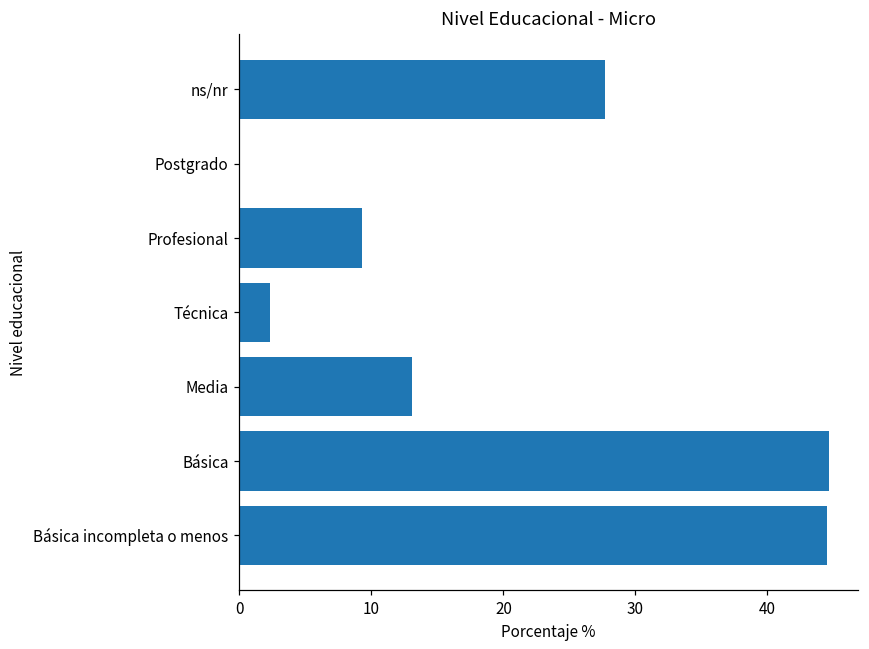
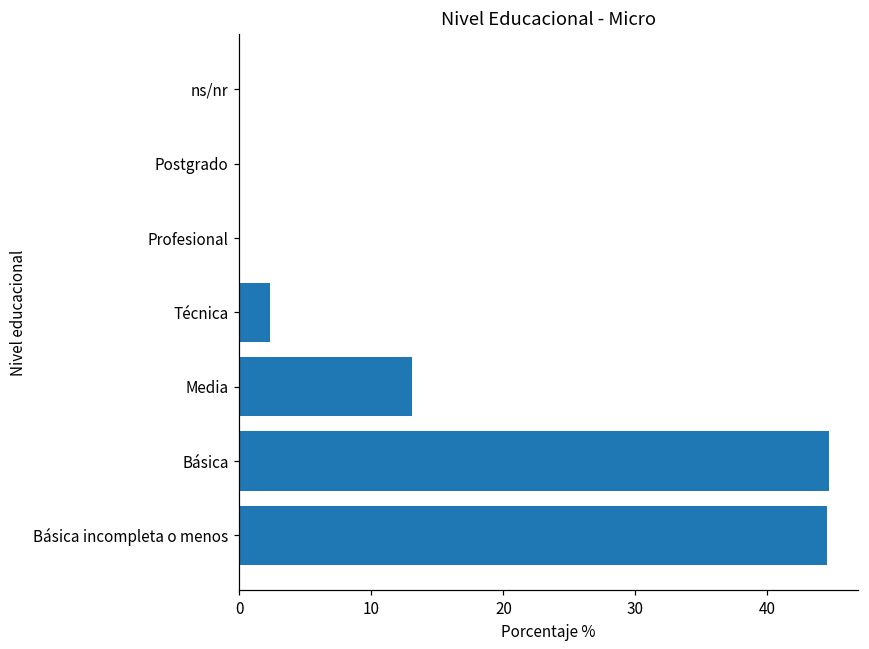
  {
-   "ns/nr": 27.7,
+   "ns/nr": 0.0,
    "Postgrado": 0.0,
-   "Profesional": 9.3,
+   "Profesional": 0.0,
    "Técnica": 2.3,
    "Media": 13.1,
    "Básica": 44.6,
    "Básica incompleta o menos": 44.5
  }
